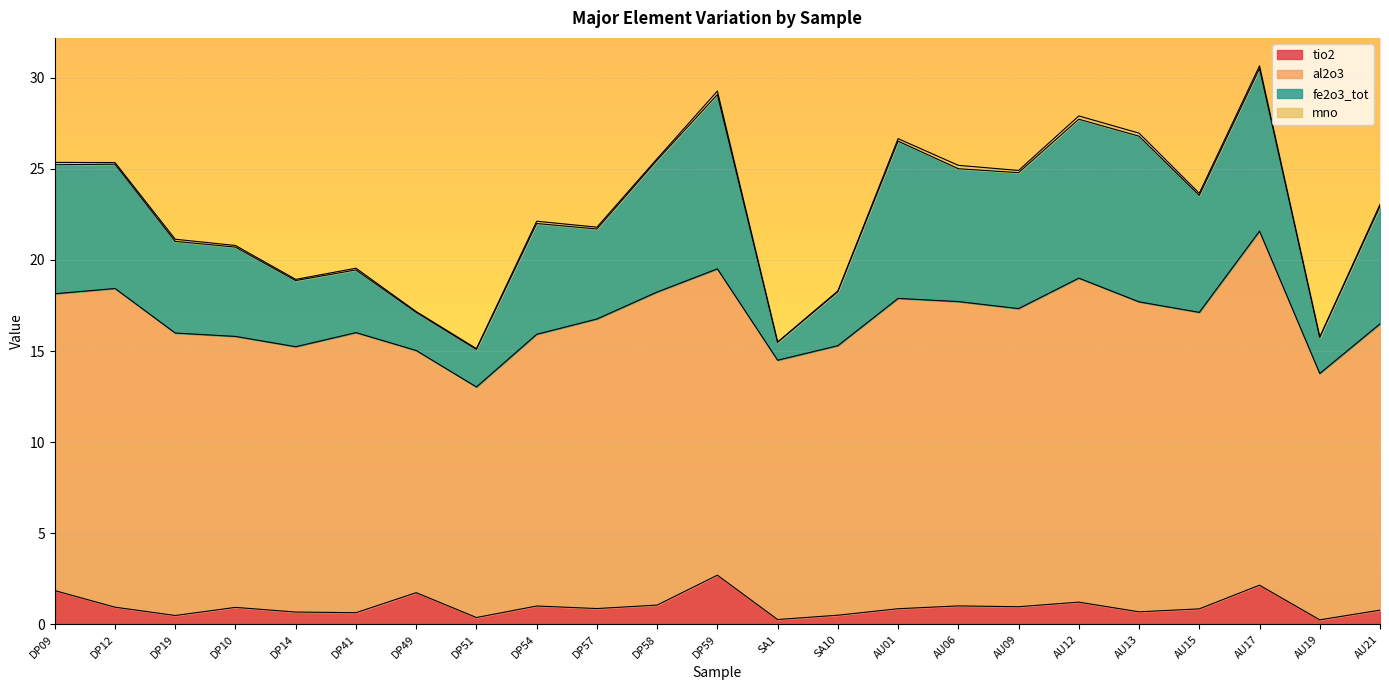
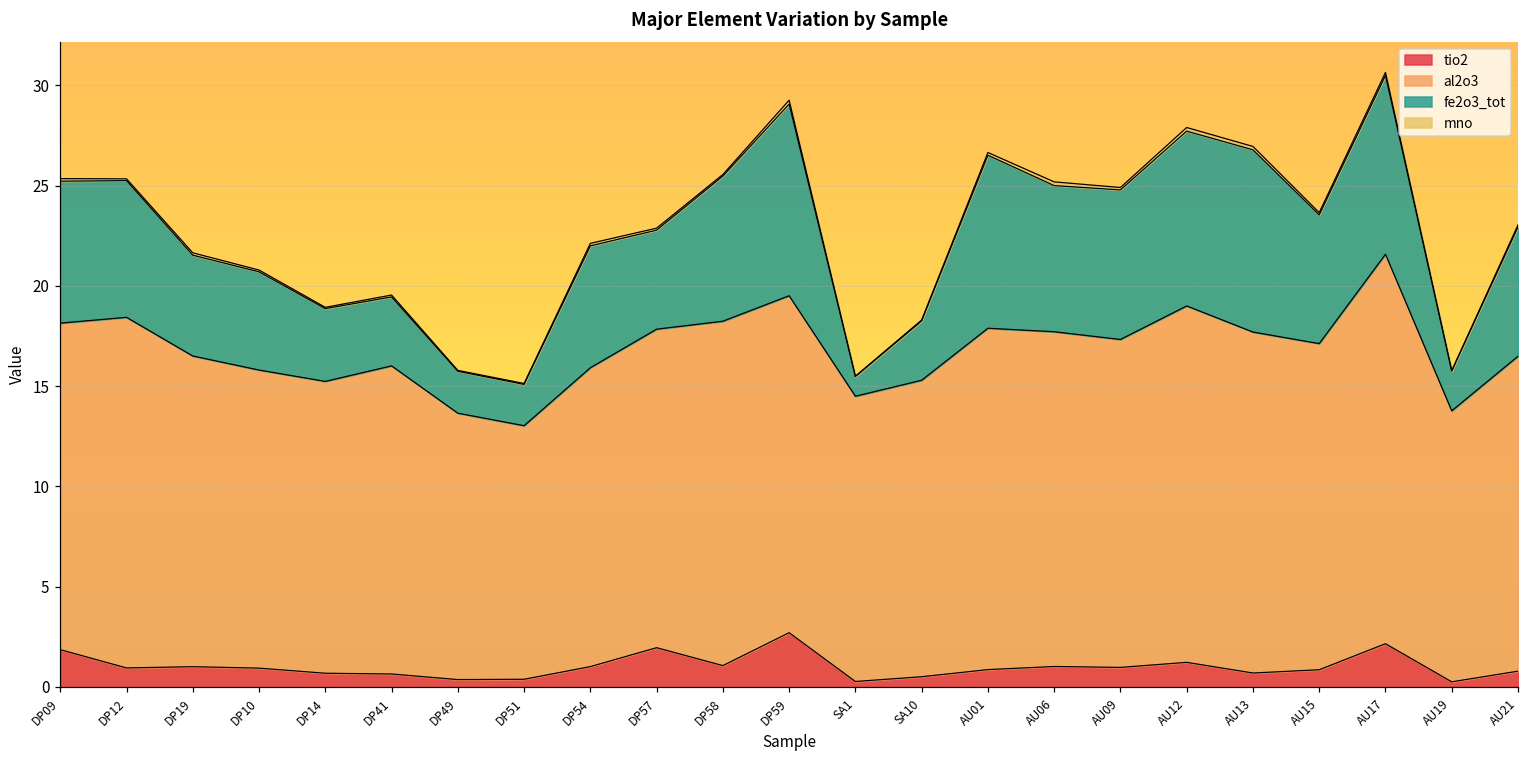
  {
    "tio2": {
      "DP09": 1.9,
      "DP12": 0.9,
-     "DP19": 0.5,
+     "DP19": 1.0,
      "DP10": 0.9,
      "DP14": 0.7,
      "DP41": 0.6,
-     "DP49": 1.7,
+     "DP49": 0.4,
      "DP51": 0.4,
      "DP54": 1.0,
-     "DP57": 0.9,
+     "DP57": 2.0,
      "DP58": 1.1,
      "DP59": 2.7,
      "SA1": 0.3,
      "SA10": 0.5,
      "AU01": 0.9,
      "AU06": 1.0,
      "AU09": 1.0,
      "AU12": 1.2,
      "AU13": 0.7,
      "AU15": 0.9,
      "AU17": 2.2,
      "AU19": 0.2,
      "AU21": 0.8
    },
    "fe2o3_tot": {
      "DP59": 9.6,
      "AU06": 7.3,
      "AU12": 8.7,
      "AU13": 9.1,
      "AU17": 8.9
    }
  }
